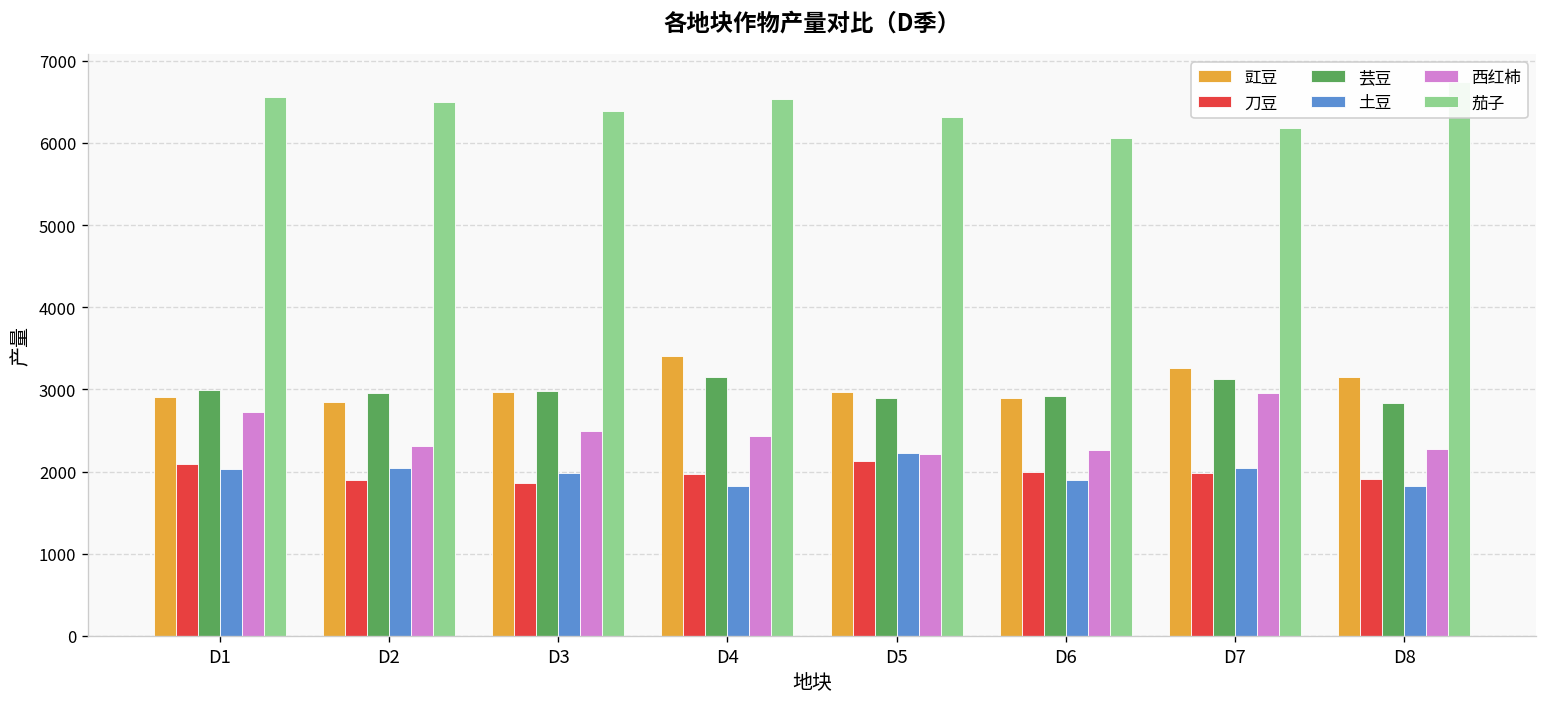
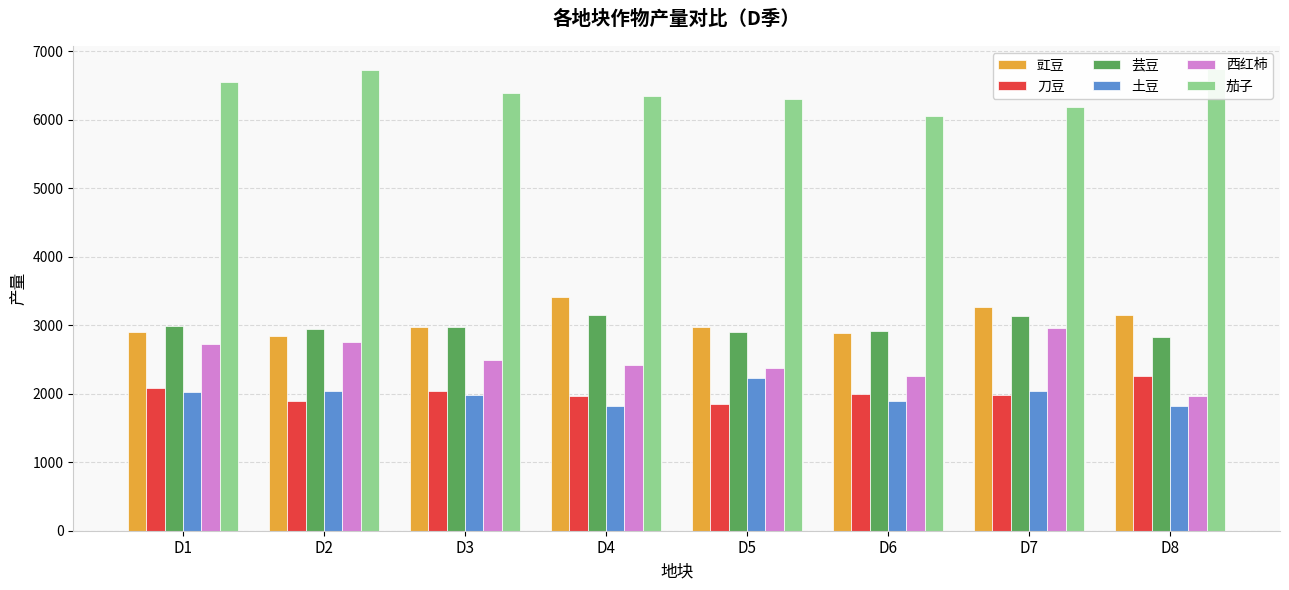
  {
    "豇豆": {
      "D1": 2900,
      "D2": 2800,
      "D3": 3000,
      "D4": 3400,
      "D5": 3000,
      "D6": 2900,
      "D7": 3300,
      "D8": 3200
    },
    "刀豆": {
      "D1": 2100,
      "D2": 1900,
-     "D3": 1900,
+     "D3": 2000,
      "D4": 2000,
-     "D5": 2100,
+     "D5": 1800,
      "D6": 2000,
      "D7": 2000,
-     "D8": 1900
+     "D8": 2300
    },
    "芸豆": {
      "D1": 3000,
      "D2": 3000,
      "D3": 3000,
      "D4": 3100,
      "D5": 2900,
      "D6": 2900,
      "D7": 3100,
      "D8": 2800
    },
    "土豆": {
      "D1": 2000,
      "D2": 2000,
      "D3": 2000,
      "D4": 1800,
      "D5": 2200,
      "D6": 1900,
      "D7": 2000,
      "D8": 1800
    },
    "西红柿": {
      "D1": 2700,
-     "D2": 2300,
+     "D2": 2800,
      "D3": 2500,
      "D4": 2400,
-     "D5": 2200,
+     "D5": 2400,
      "D6": 2300,
      "D7": 3000,
-     "D8": 2300
+     "D8": 2000
    },
    "茄子": {
      "D1": 6600,
-     "D2": 6500,
+     "D2": 6700,
      "D3": 6400,
-     "D4": 6500,
+     "D4": 6400,
      "D5": 6300,
      "D6": 6100,
      "D7": 6200
    }
  }
